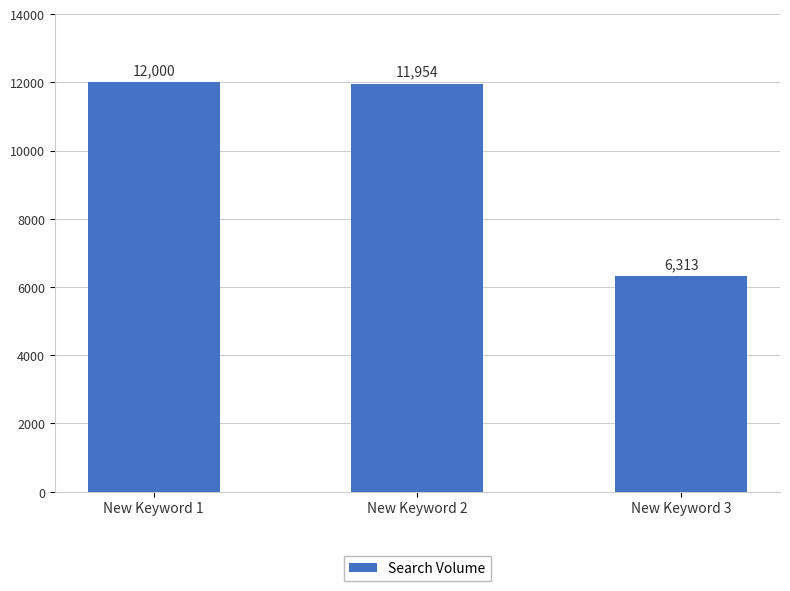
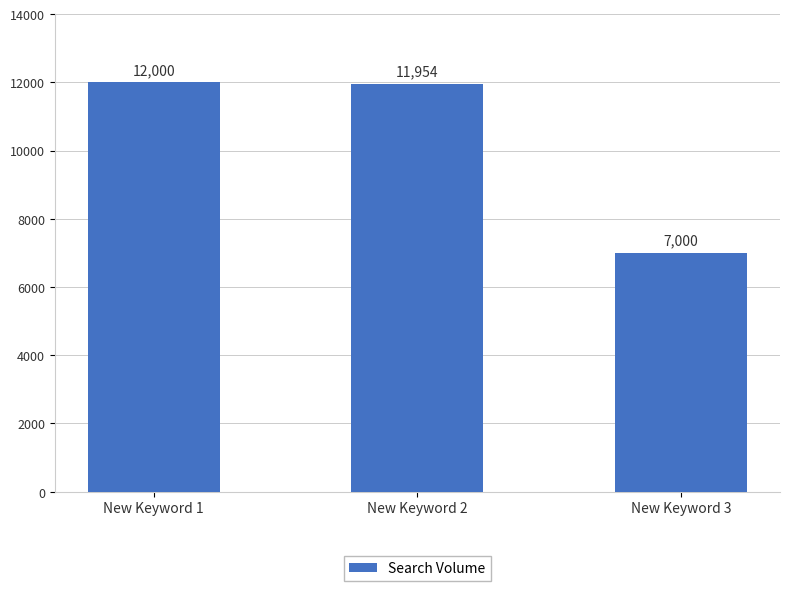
  {
    "New Keyword 1": "12,000",
    "New Keyword 2": "11,954",
-   "New Keyword 3": "6,313"
+   "New Keyword 3": "7,000"
  }
